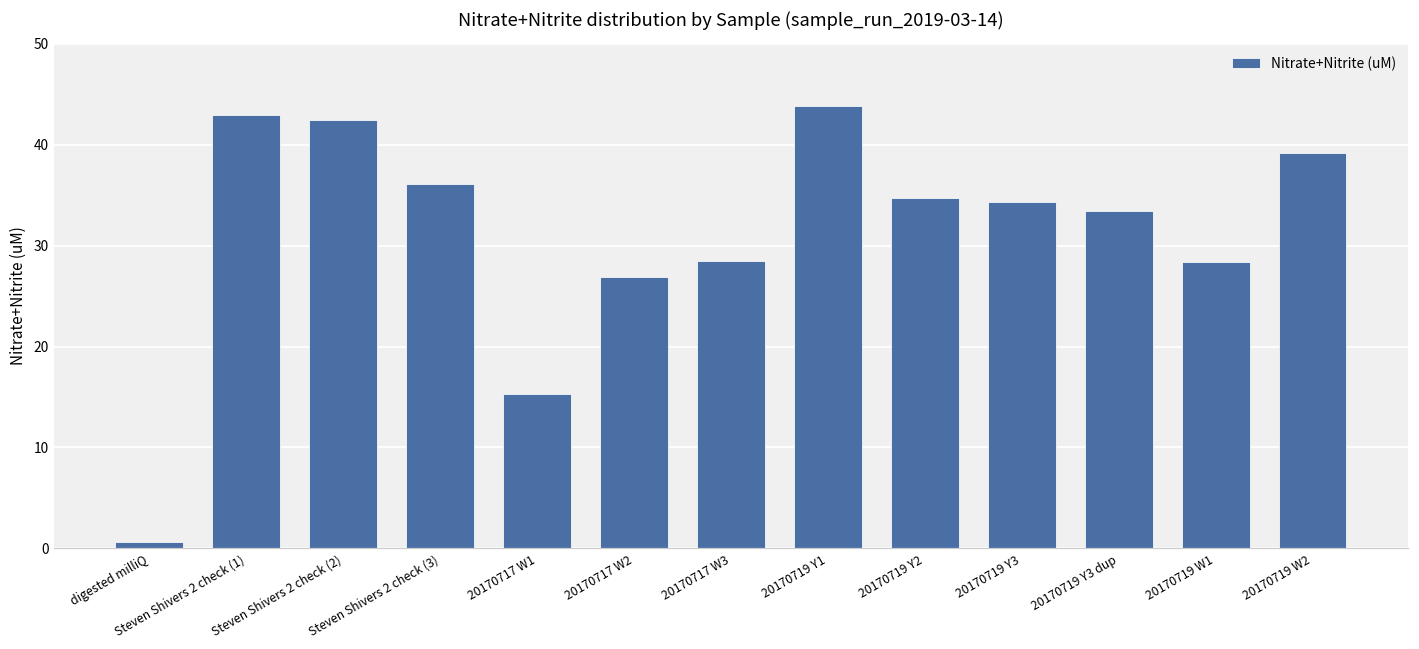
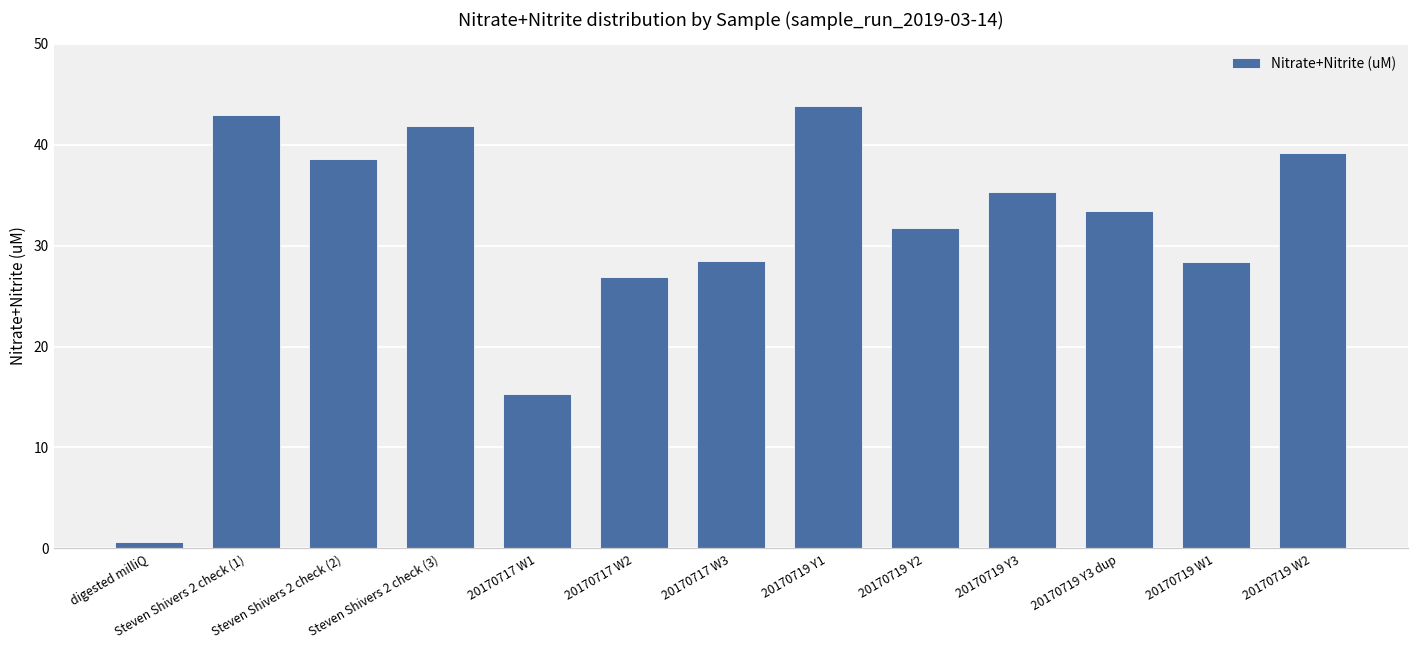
  {
    "digested milliQ": 1,
    "Steven Shivers 2 check (1)": 43,
-   "Steven Shivers 2 check (2)": 42,
-   "Steven Shivers 2 check (3)": 36,
+   "Steven Shivers 2 check (2)": 39,
+   "Steven Shivers 2 check (3)": 42,
    "20170717 W1": 15,
    "20170717 W2": 27,
    "20170717 W3": 28,
    "20170719 Y1": 44,
-   "20170719 Y2": 35,
-   "20170719 Y3": 34,
+   "20170719 Y2": 32,
+   "20170719 Y3": 35,
    "20170719 Y3 dup": 33,
    "20170719 W1": 28,
    "20170719 W2": 39
  }
